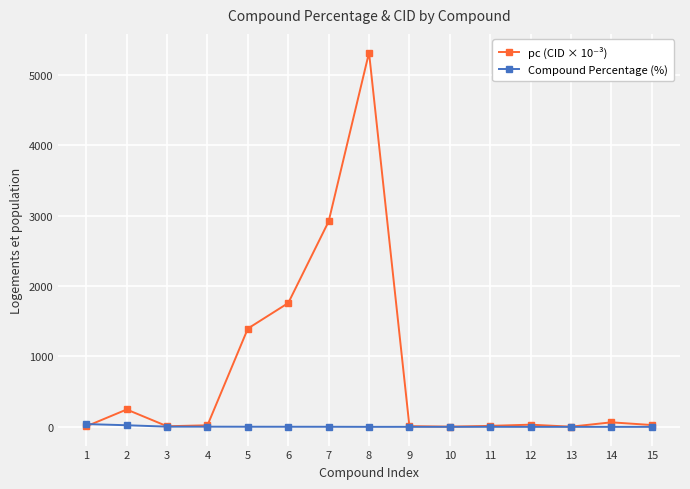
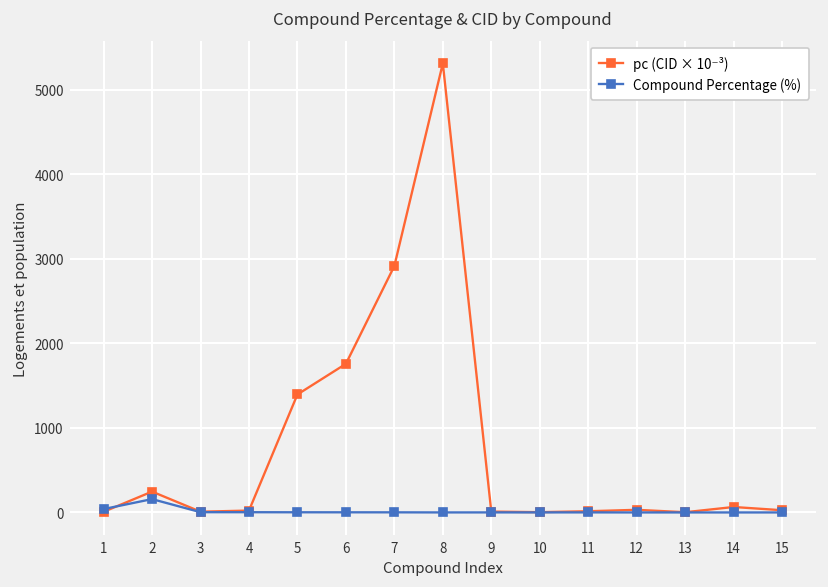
  {
    "pc (CID × 10⁻³)": {
      "2": 200,
      "5": 1400,
      "6": 1800,
      "7": 2900,
      "8": 5300,
      "14": 100
    },
    "Compound Percentage (%)": {
-     "2": 0,
+     "2": 200,
      "5": 0,
      "6": 0,
      "7": 0,
      "8": 0,
      "14": 0
    }
  }
